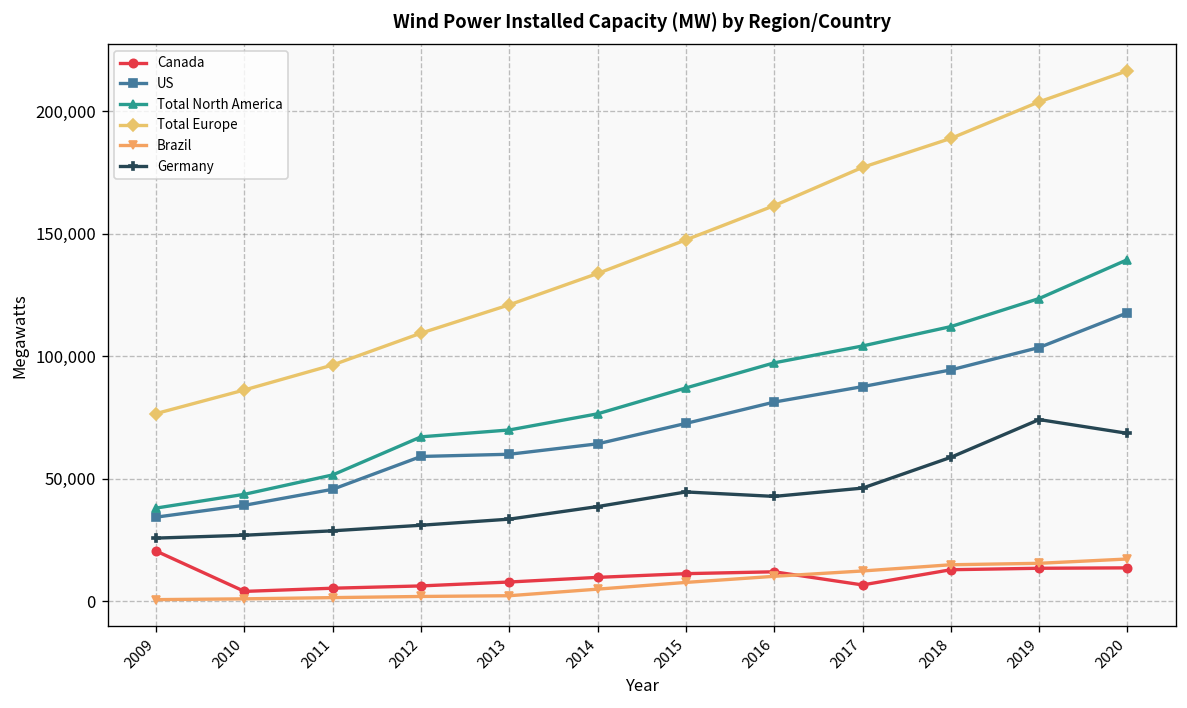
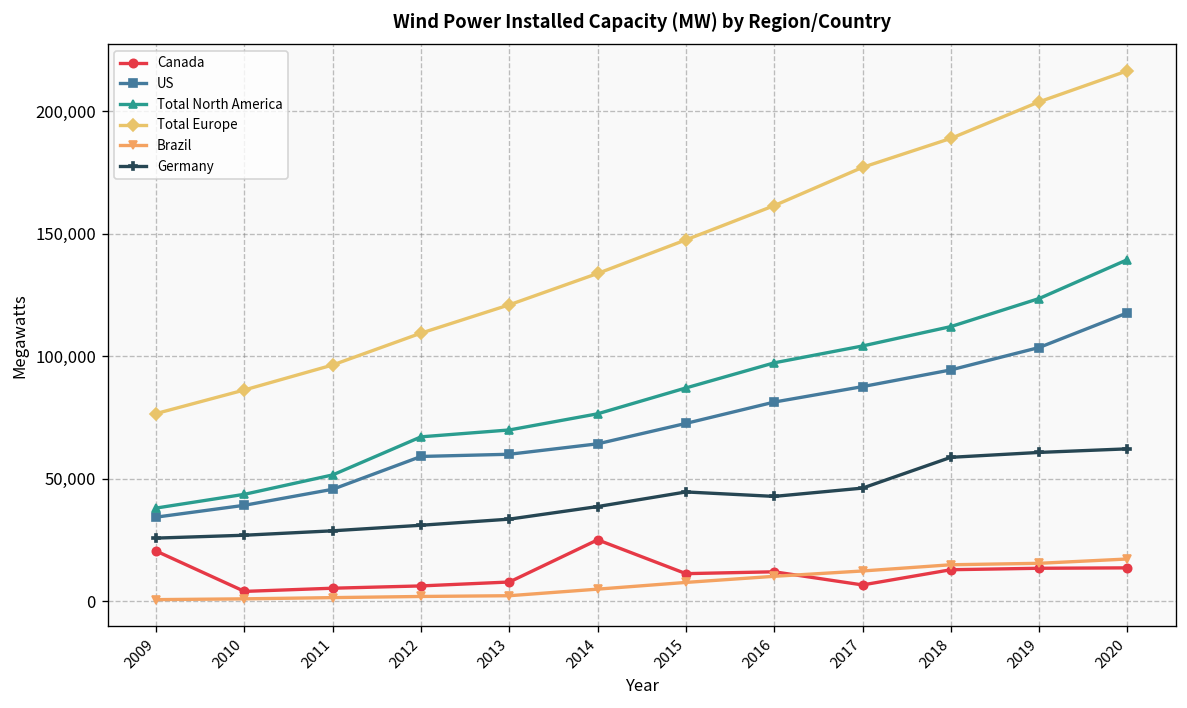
  {
    "Canada": {
      "2009": "20,000",
      "2010": "4,000",
      "2011": "5,000",
      "2012": "6,000",
      "2013": "8,000",
-     "2014": "10,000",
+     "2014": "25,000",
      "2015": "11,000",
      "2016": "12,000",
      "2017": "7,000",
      "2018": "13,000",
      "2019": "13,000",
      "2020": "14,000"
    },
    "Germany": {
      "2009": "26,000",
      "2010": "27,000",
      "2011": "29,000",
      "2012": "31,000",
      "2013": "33,000",
      "2014": "39,000",
      "2015": "45,000",
      "2016": "43,000",
      "2017": "46,000",
      "2018": "59,000",
-     "2019": "74,000",
-     "2020": "69,000"
+     "2019": "61,000",
+     "2020": "62,000"
    }
  }
